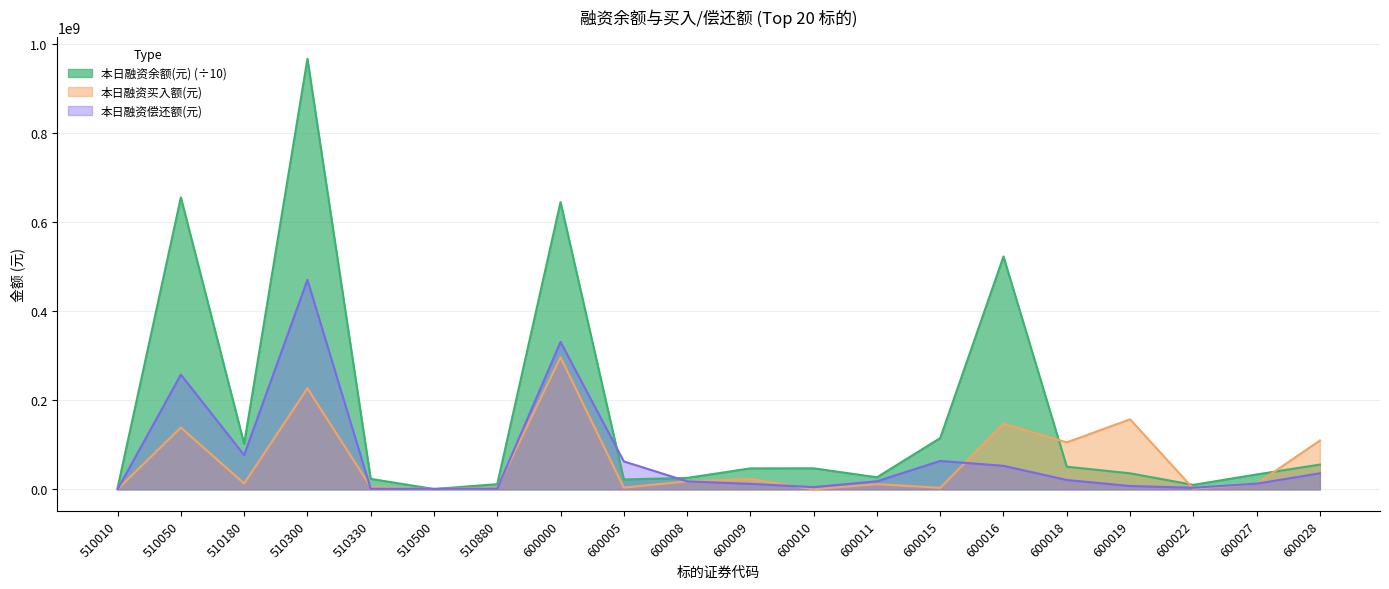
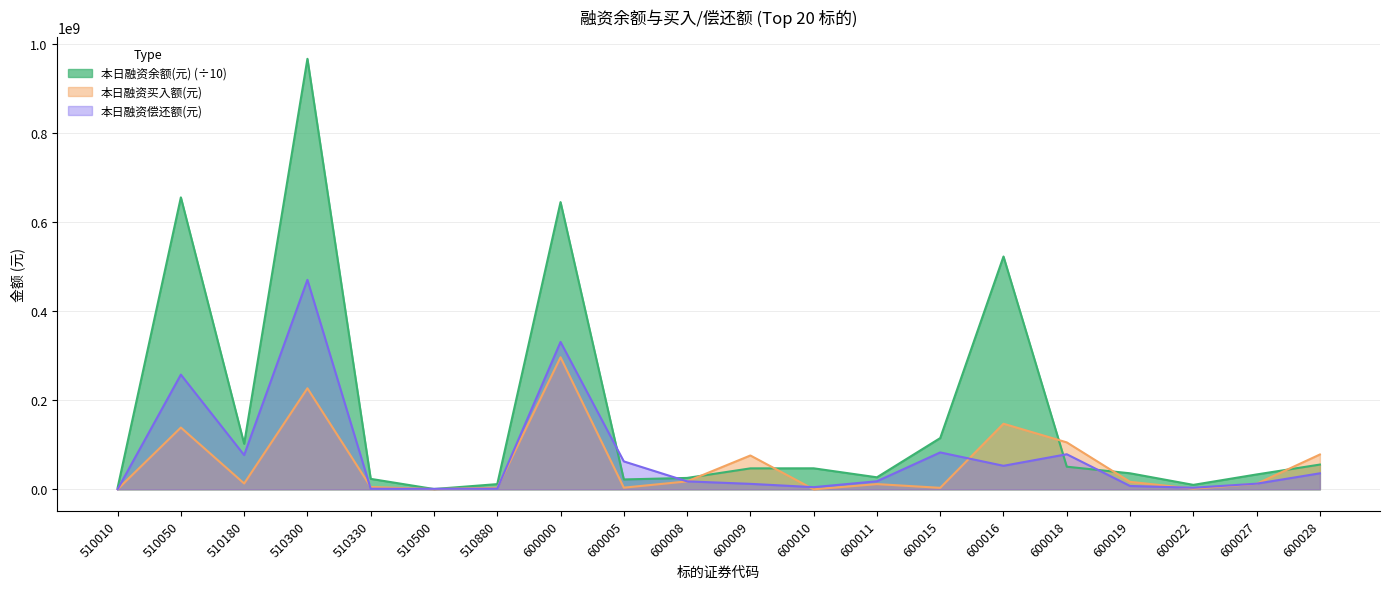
  {
    "本日融资买入额(元)": {
      "510050": 140000000,
      "510180": 10000000,
      "510300": 230000000,
      "600000": 300000000,
      "600005": 0,
-     "600009": 20000000,
+     "600009": 80000000,
      "600011": 10000000,
      "600015": 0,
      "600016": 150000000,
      "600018": 110000000,
-     "600019": 160000000,
-     "600028": 110000000
+     "600019": 20000000,
+     "600028": 80000000
    },
    "本日融资偿还额(元)": {
      "510050": 260000000,
      "510180": 80000000,
      "510300": 470000000,
      "600000": 330000000,
      "600005": 60000000,
      "600009": 10000000,
      "600011": 20000000,
-     "600015": 60000000,
+     "600015": 80000000,
      "600016": 50000000,
-     "600018": 20000000,
+     "600018": 80000000,
      "600019": 10000000,
      "600028": 40000000
    }
  }
